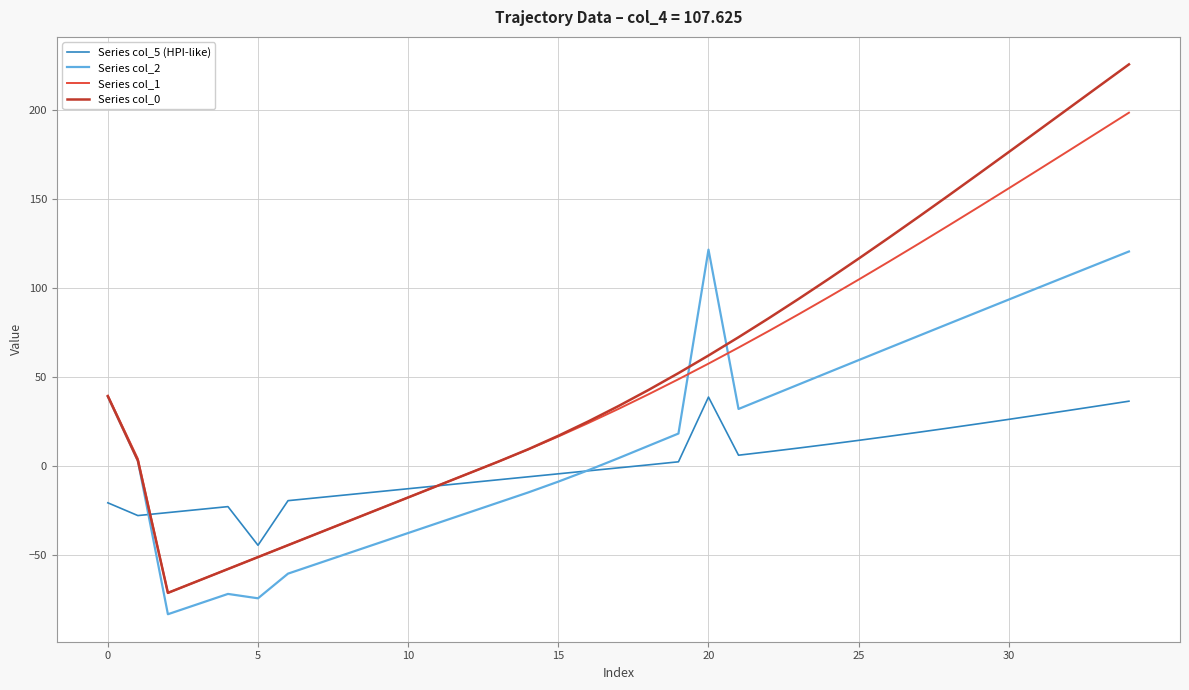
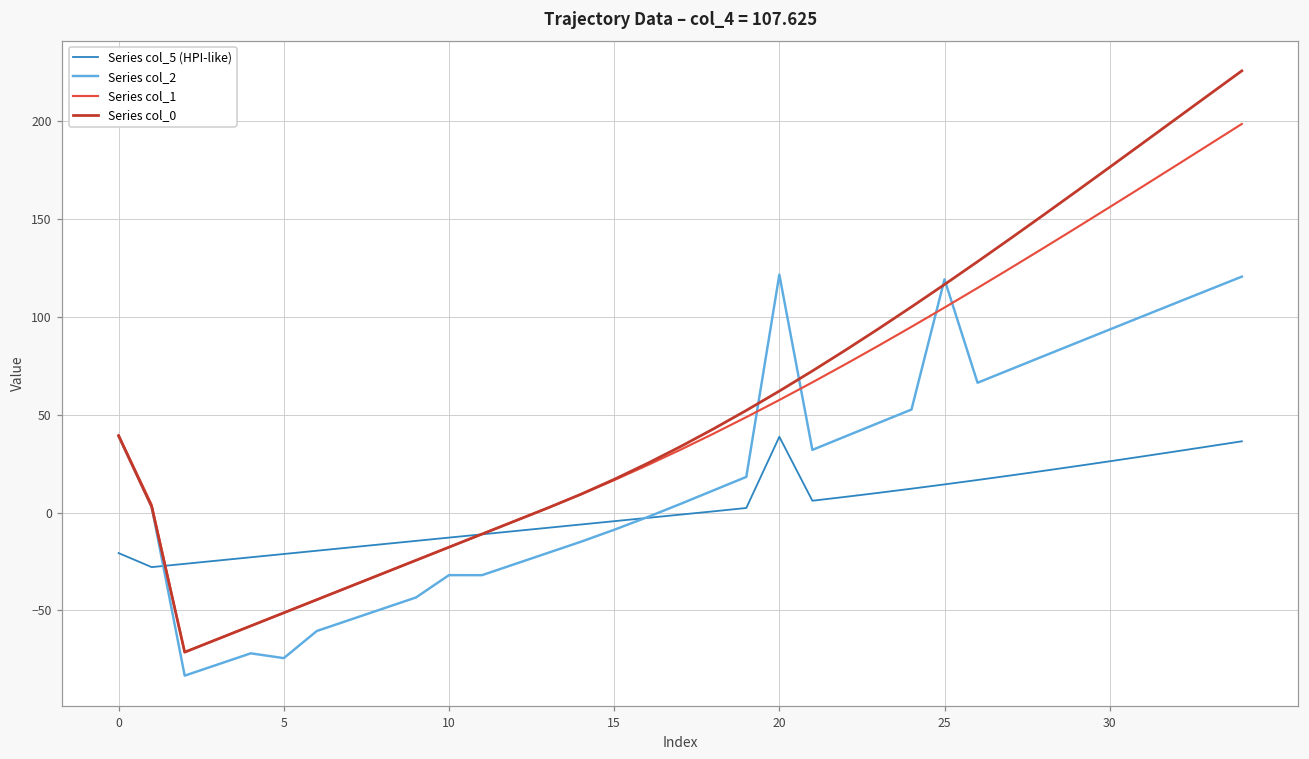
  {
    "Series col_5 (HPI-like)": {
      "0": -21,
-     "5": -45,
+     "5": -21,
      "10": -13,
      "15": -4,
      "20": 39,
      "25": 14,
      "30": 26
    },
    "Series col_2": {
      "5": -74,
-     "10": -38,
+     "10": -32,
      "15": -9,
      "20": 122,
-     "25": 59,
+     "25": 119,
      "30": 94
    }
  }
